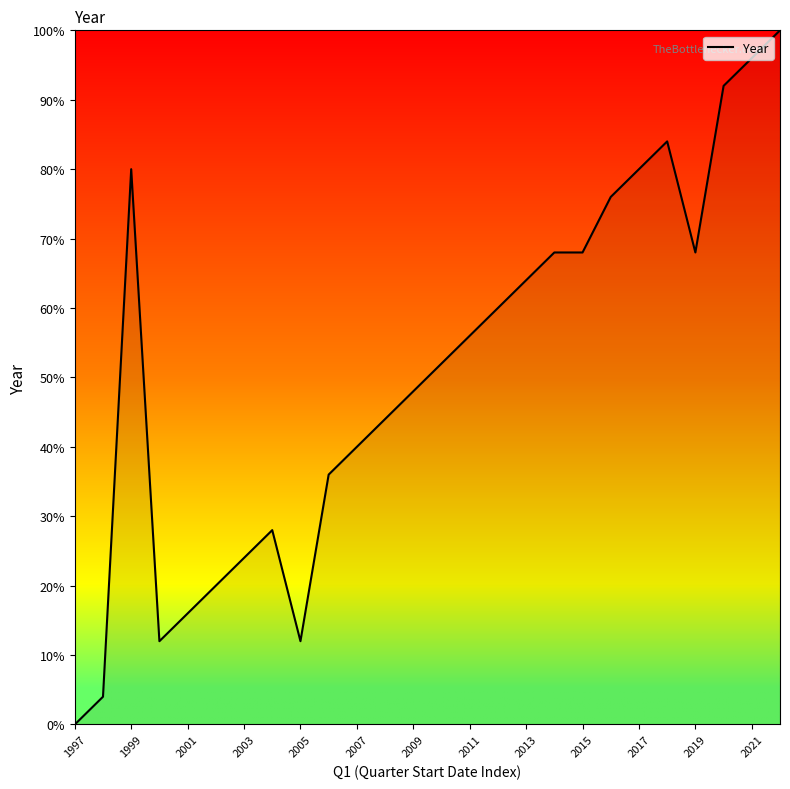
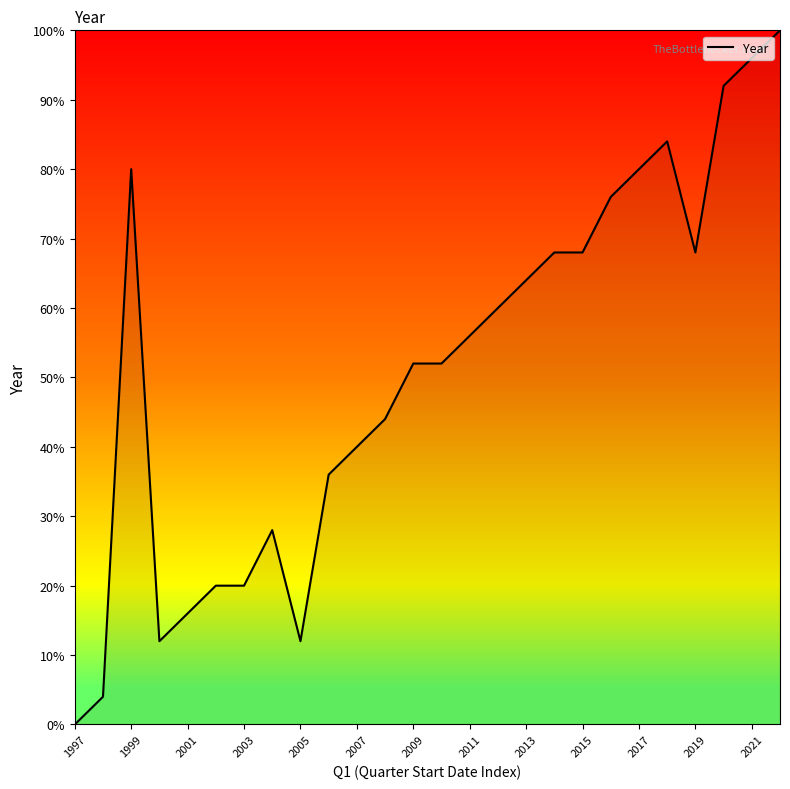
  {
    "1997": "0%",
    "1999": "80%",
    "2001": "16%",
-   "2003": "24%",
+   "2003": "20%",
    "2005": "12%",
    "2007": "40%",
-   "2009": "48%",
+   "2009": "52%",
    "2011": "56%",
    "2013": "64%",
    "2015": "68%",
    "2017": "80%",
    "2019": "68%"
  }
